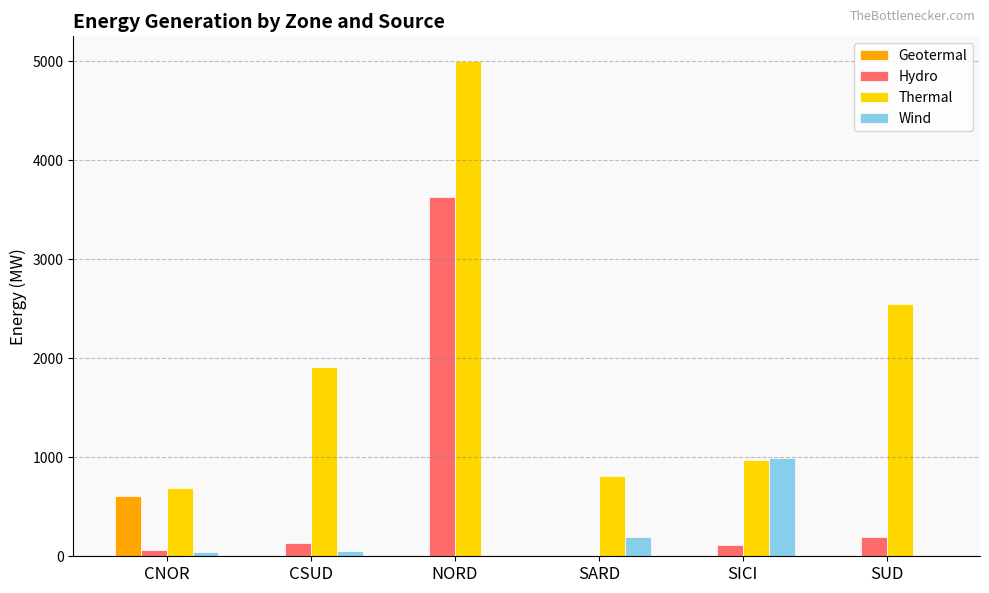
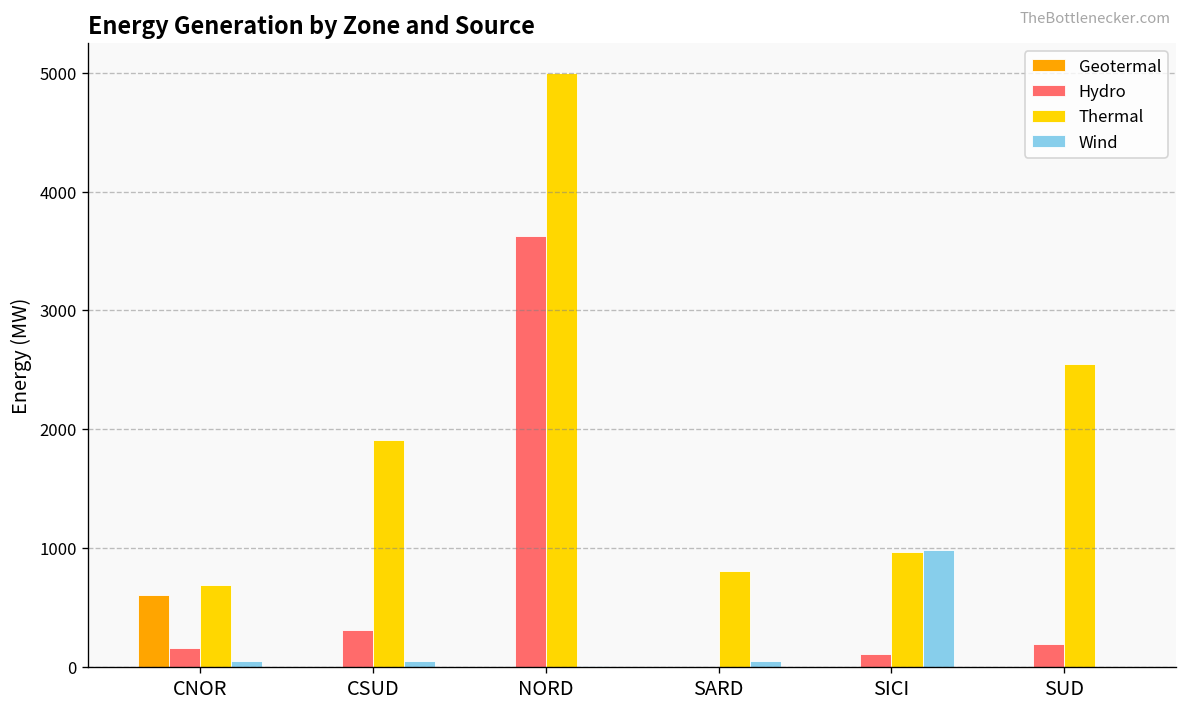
  {
    "Hydro": {
-     "CNOR": 100,
-     "CSUD": 100,
+     "CNOR": 200,
+     "CSUD": 300,
      "NORD": 3600,
      "SICI": 100,
      "SUD": 200
    },
    "Wind": {
      "CNOR": 0,
      "CSUD": 100,
-     "SARD": 200,
+     "SARD": 0,
      "SICI": 1000,
      "SUD": 0
    }
  }
